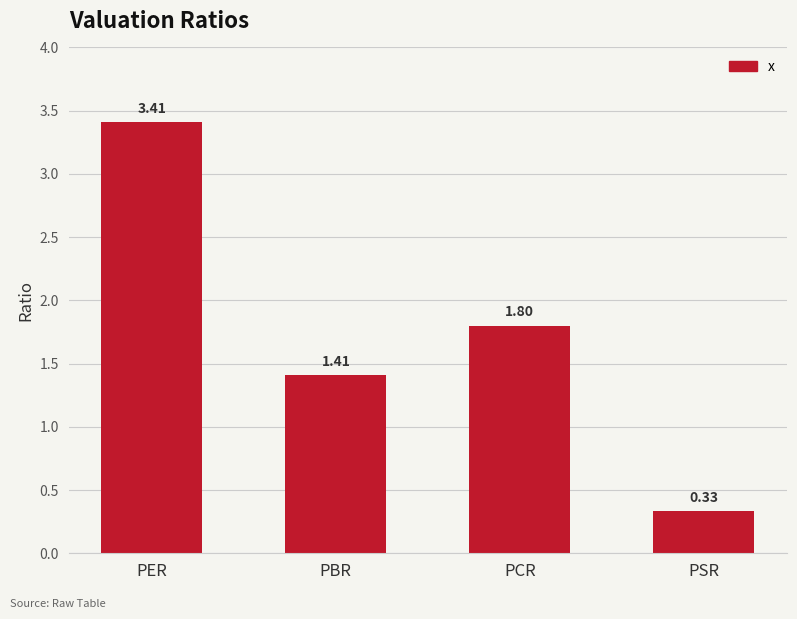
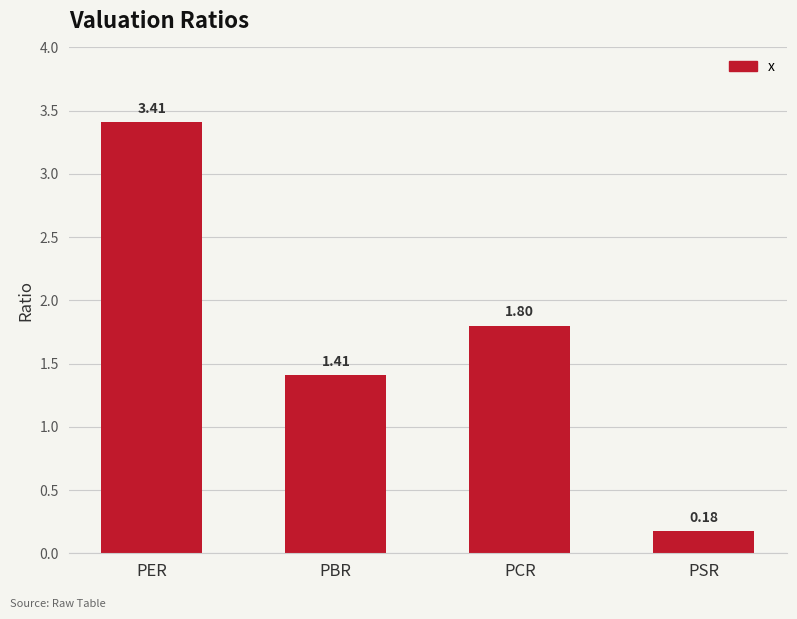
  {
    "PER": 3.41,
    "PBR": 1.41,
    "PCR": 1.80,
-   "PSR": 0.33
+   "PSR": 0.18
  }
